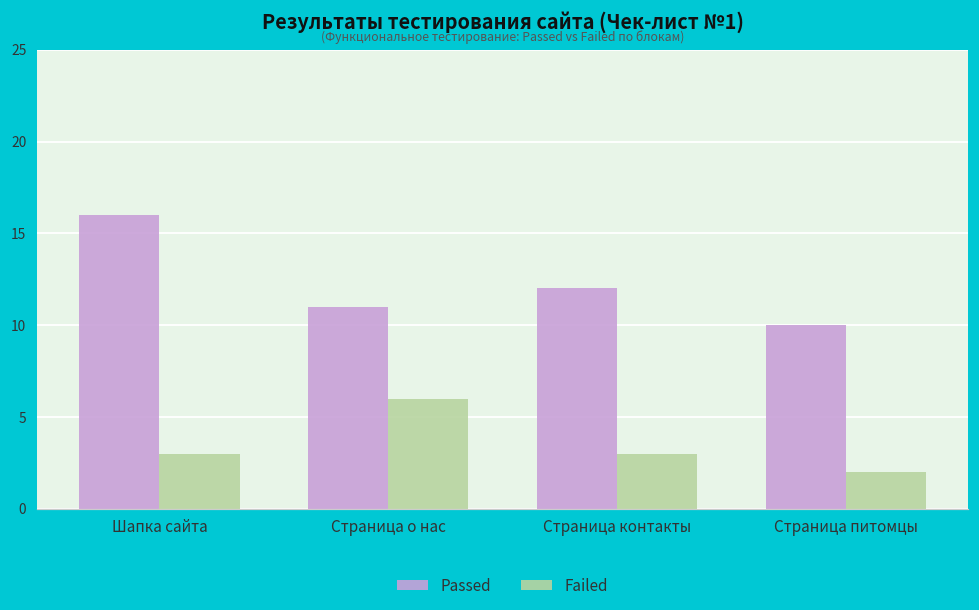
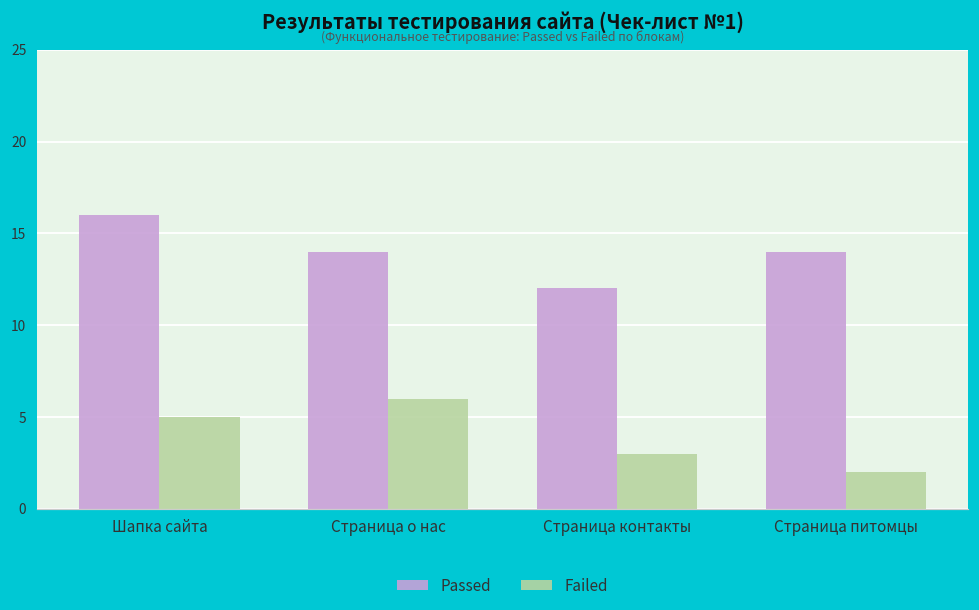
  {
    "Passed": {
      "Шапка сайта": 16,
-     "Страница о нас": 11,
+     "Страница о нас": 14,
      "Страница контакты": 12,
-     "Страница питомцы": 10
+     "Страница питомцы": 14
    },
    "Failed": {
-     "Шапка сайта": 3,
+     "Шапка сайта": 5,
      "Страница о нас": 6,
      "Страница контакты": 3,
      "Страница питомцы": 2
    }
  }
